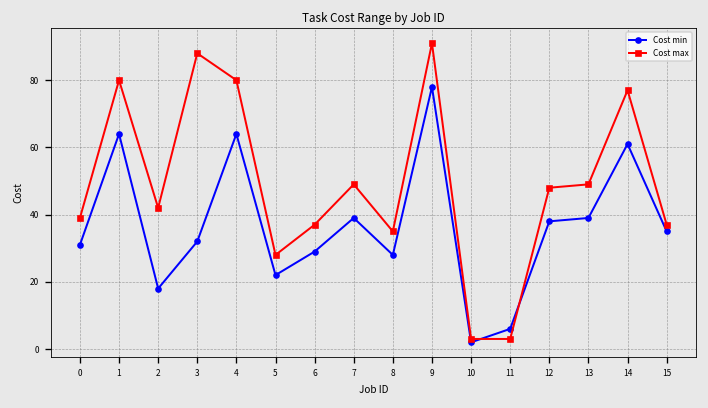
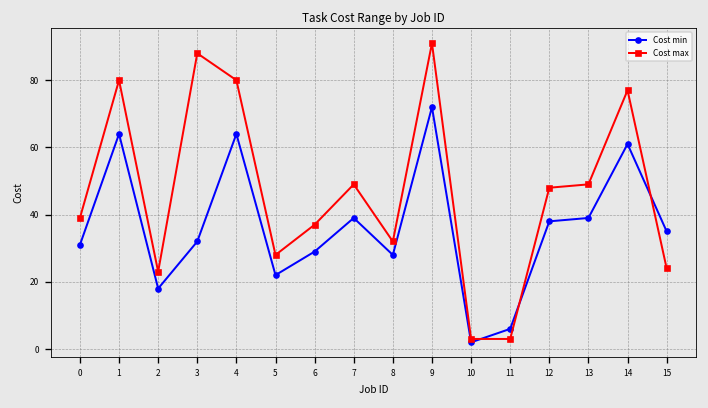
  {
    "Cost min": {
      "0": 31,
      "1": 64,
      "2": 18,
      "3": 32,
      "4": 64,
      "5": 22,
      "6": 29,
      "7": 39,
      "8": 28,
-     "9": 78,
+     "9": 72,
      "10": 2,
      "11": 6,
      "12": 38,
      "13": 39,
      "14": 61,
      "15": 35
    },
    "Cost max": {
      "0": 39,
      "1": 80,
-     "2": 42,
+     "2": 23,
      "3": 88,
      "4": 80,
      "5": 28,
      "6": 37,
      "7": 49,
-     "8": 35,
+     "8": 32,
      "9": 91,
      "10": 3,
      "11": 3,
      "12": 48,
      "13": 49,
      "14": 77,
-     "15": 37
+     "15": 24
    }
  }
